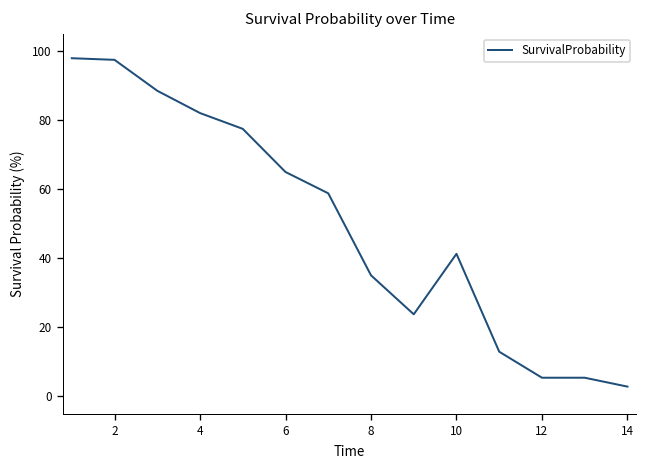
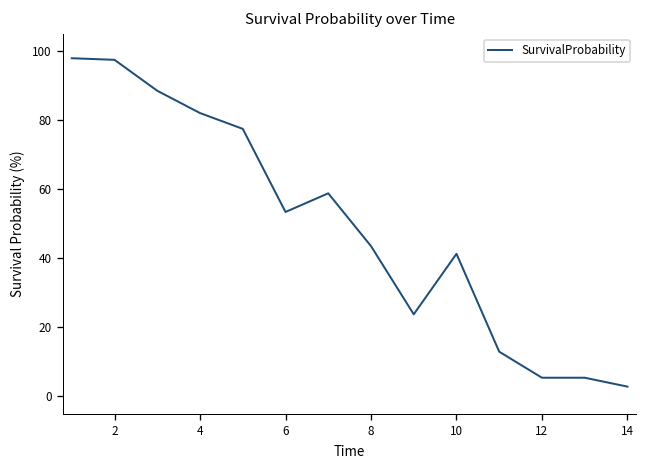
  {
    "2": 98,
    "4": 82,
-   "6": 65,
-   "8": 35,
+   "6": 53,
+   "8": 44,
    "10": 41,
    "12": 5,
    "14": 3
  }
